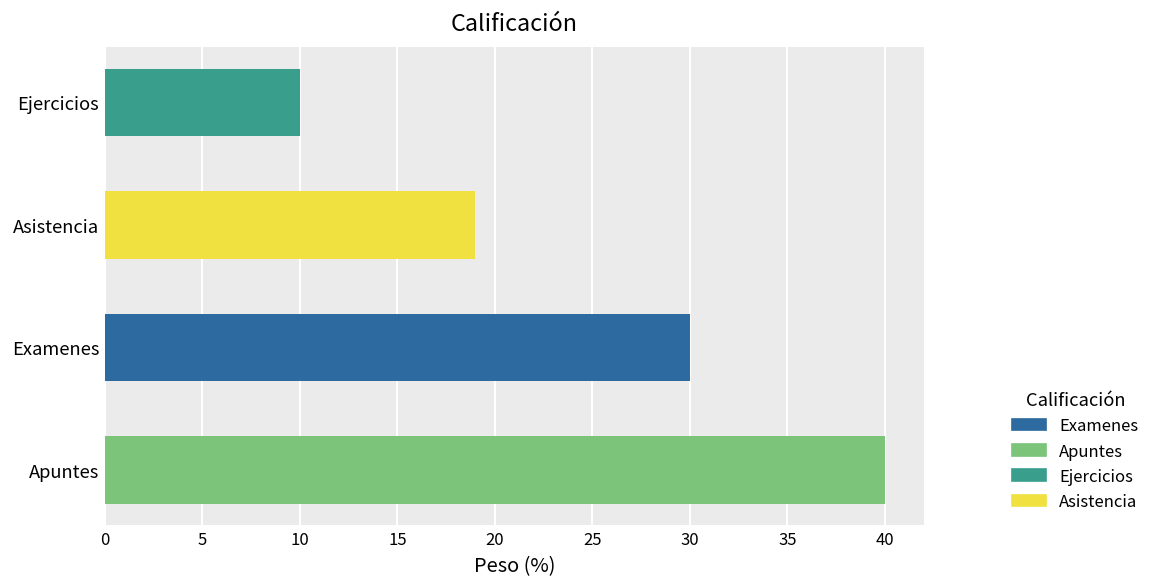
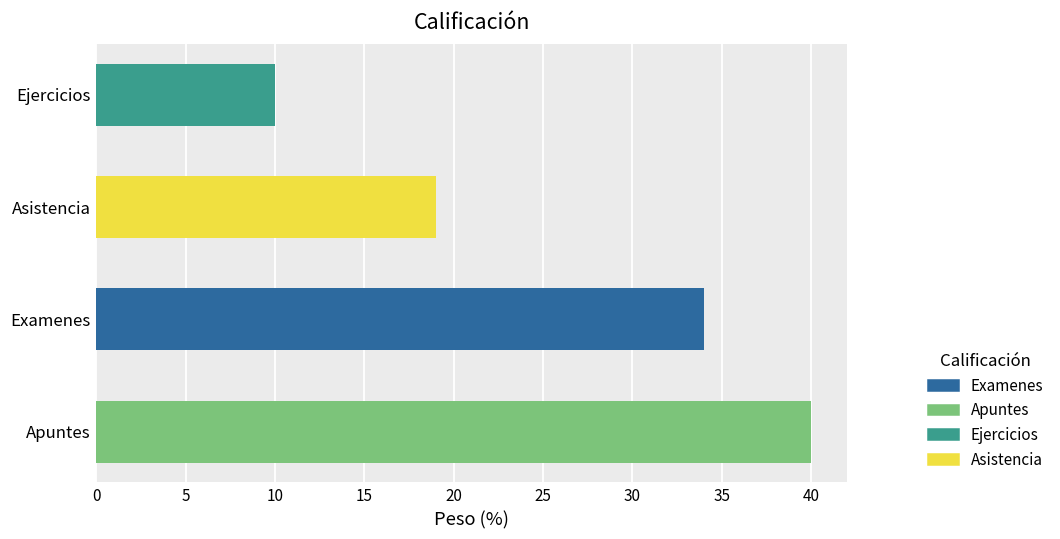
  {
    "Ejercicios": 10,
    "Asistencia": 19,
-   "Examenes": 30,
+   "Examenes": 34,
    "Apuntes": 40
  }
